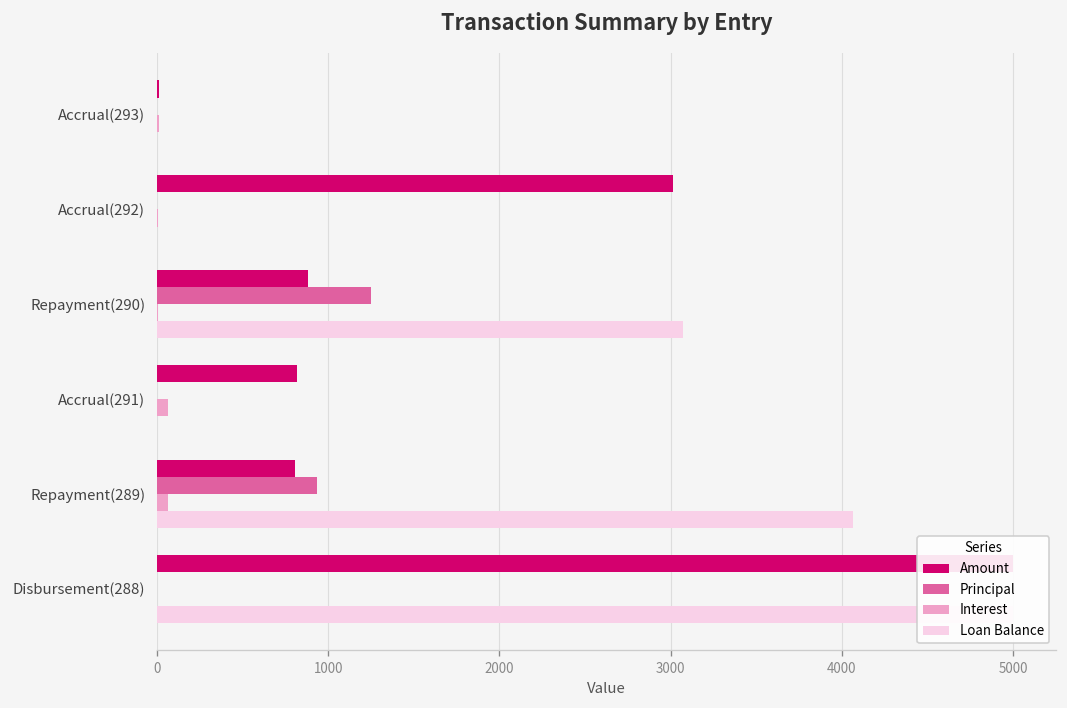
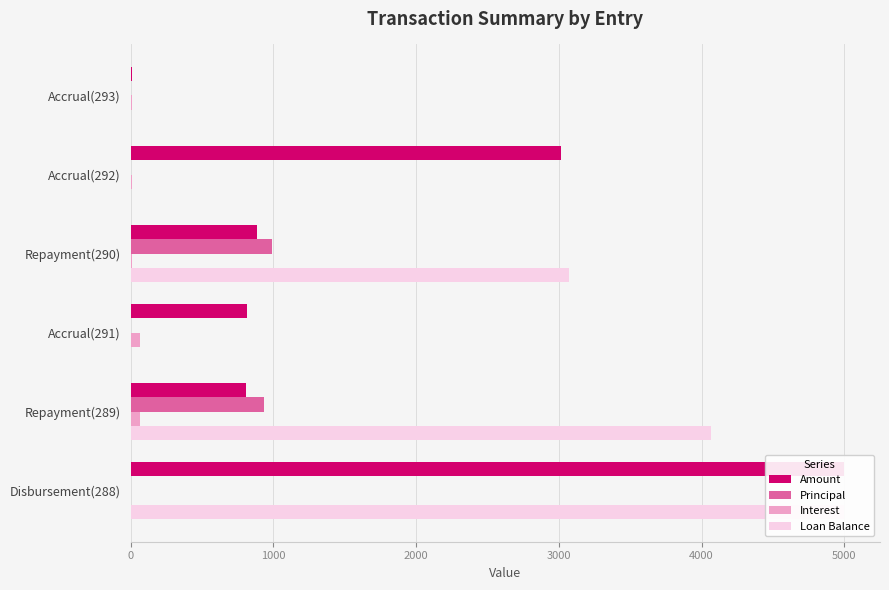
  {
    "Amount": {
      "Accrual(292)": 3010,
      "Repayment(290)": 880,
      "Accrual(291)": 820,
      "Repayment(289)": 800
    },
    "Principal": {
      "Accrual(293)": 0,
      "Accrual(292)": 0,
-     "Repayment(290)": 1250,
+     "Repayment(290)": 990,
      "Accrual(291)": 0,
      "Repayment(289)": 930,
      "Disbursement(288)": 0
    }
  }
